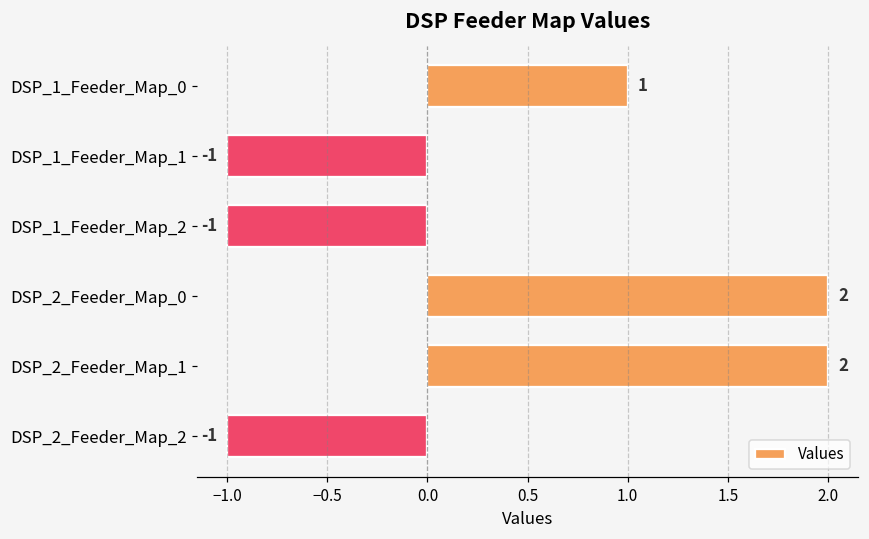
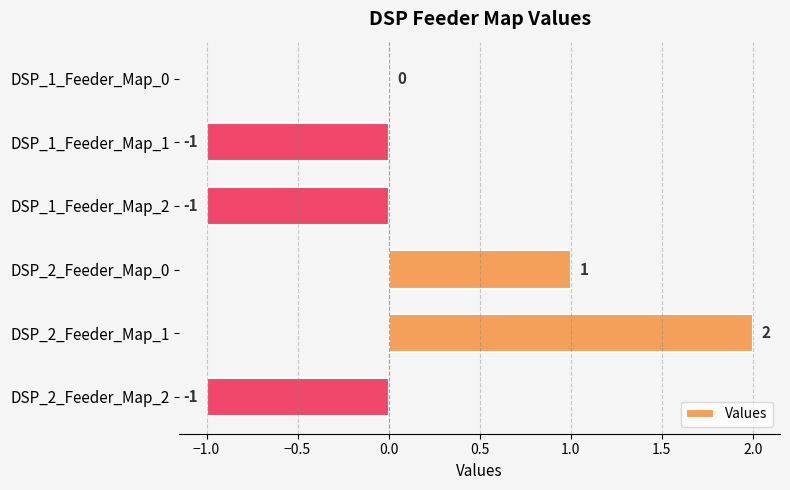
  {
-   "DSP_1_Feeder_Map_0": 1,
+   "DSP_1_Feeder_Map_0": 0,
    "DSP_1_Feeder_Map_1": -1,
    "DSP_1_Feeder_Map_2": -1,
-   "DSP_2_Feeder_Map_0": 2,
+   "DSP_2_Feeder_Map_0": 1,
    "DSP_2_Feeder_Map_1": 2,
    "DSP_2_Feeder_Map_2": -1
  }
